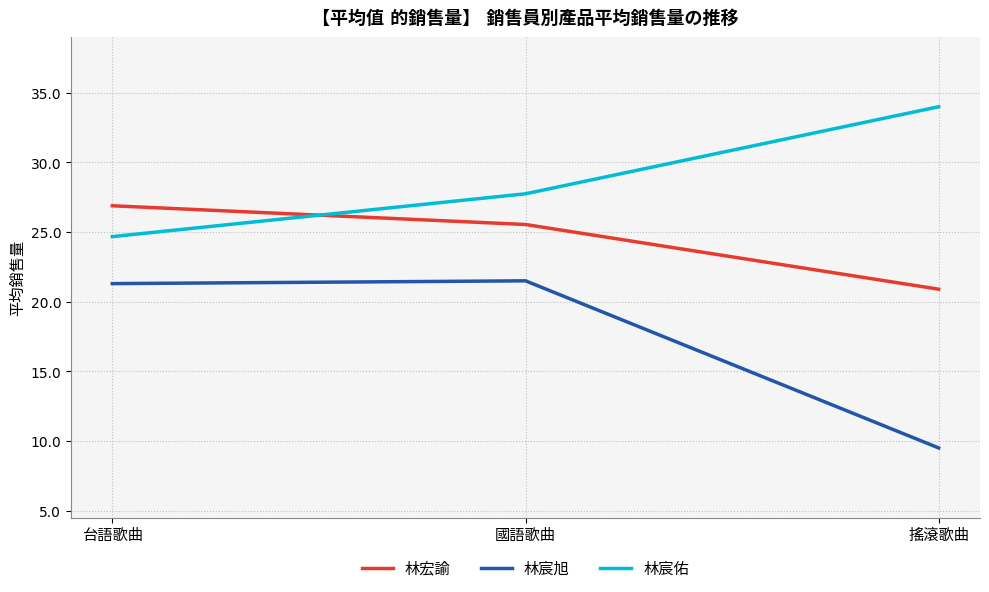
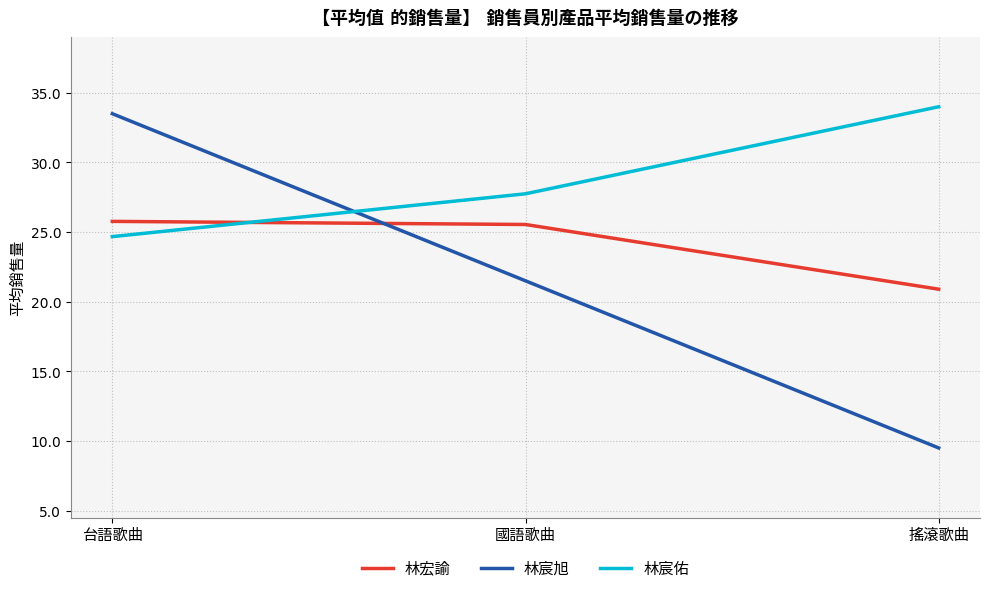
  {
    "林宏諭": {
-     "台語歌曲": 26.9,
+     "台語歌曲": 25.8,
      "國語歌曲": 25.5,
      "搖滾歌曲": 20.9
    },
    "林宸旭": {
-     "台語歌曲": 21.3,
+     "台語歌曲": 33.5,
      "國語歌曲": 21.5,
      "搖滾歌曲": 9.5
    },
    "林宸佑": {
      "台語歌曲": 24.7,
      "國語歌曲": 27.8,
      "搖滾歌曲": 34.0
    }
  }
